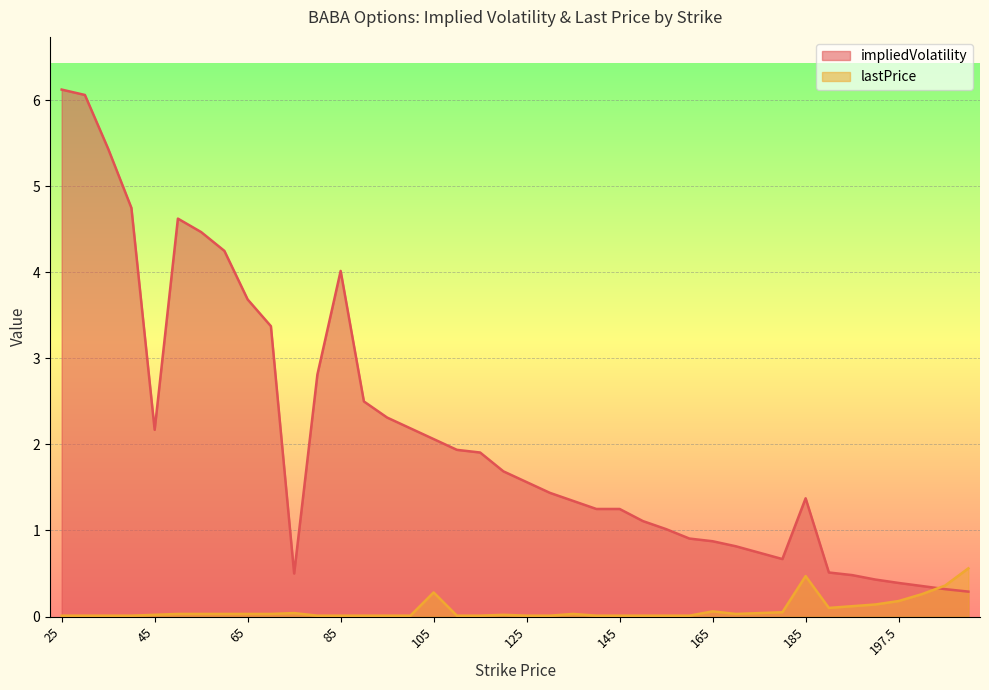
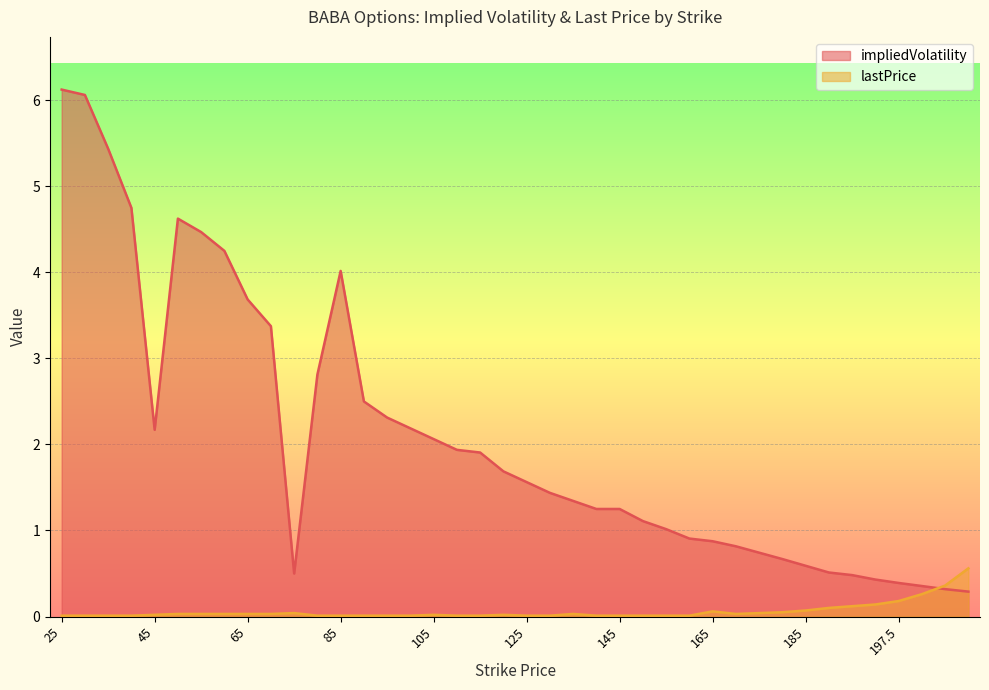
  {
    "impliedVolatility": {
      "45": 2.2,
      "65": 3.7,
      "85": 4.0,
      "105": 2.1,
      "125": 1.6,
      "145": 1.3,
      "165": 0.9,
-     "185": 1.4,
+     "185": 0.6,
      "197.5": 0.4
    },
    "lastPrice": {
      "45": 0.0,
      "65": 0.0,
      "85": 0.0,
-     "105": 0.3,
+     "105": 0.0,
      "125": 0.0,
      "145": 0.0,
      "165": 0.1,
-     "185": 0.5,
+     "185": 0.1,
      "197.5": 0.2
    }
  }
